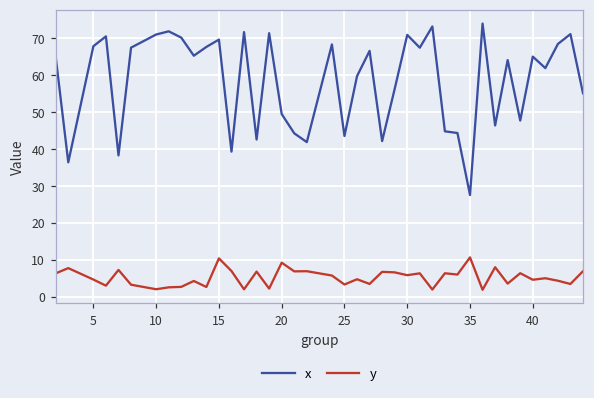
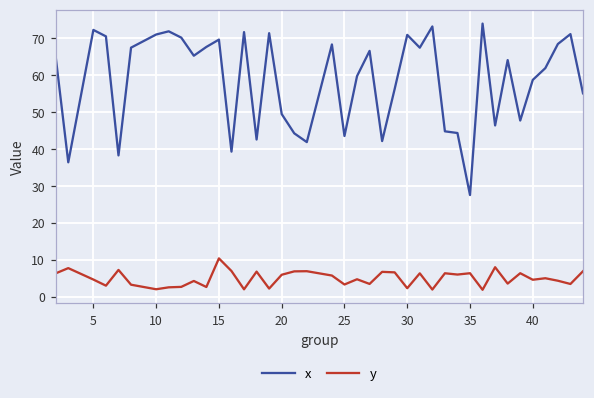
  {
    "x": {
-     "5": 68,
+     "5": 72,
      "10": 71,
      "15": 70,
      "20": 49,
      "25": 43,
      "30": 71,
      "35": 27,
-     "40": 65
+     "40": 59
    },
    "y": {
      "5": 5,
      "10": 2,
      "15": 10,
-     "20": 9,
+     "20": 6,
      "25": 3,
-     "30": 6,
-     "35": 11,
+     "30": 2,
+     "35": 6,
      "40": 5
    }
  }
